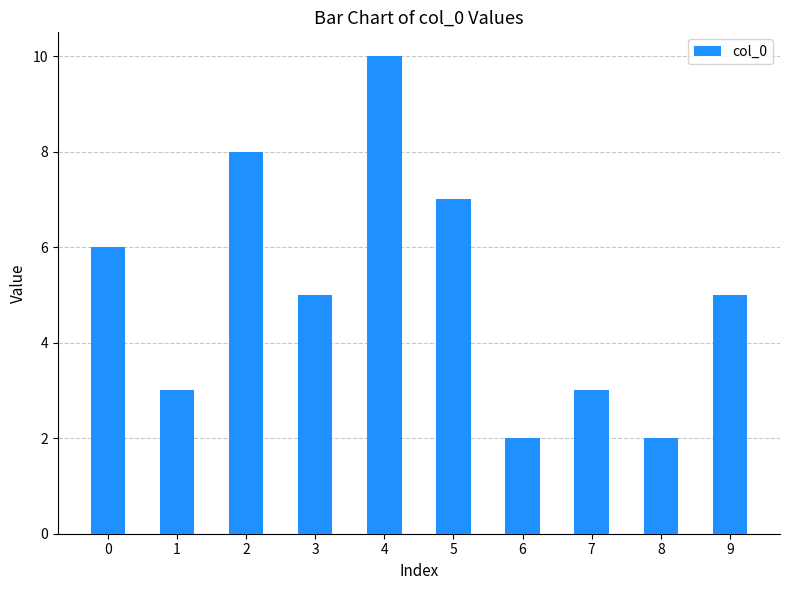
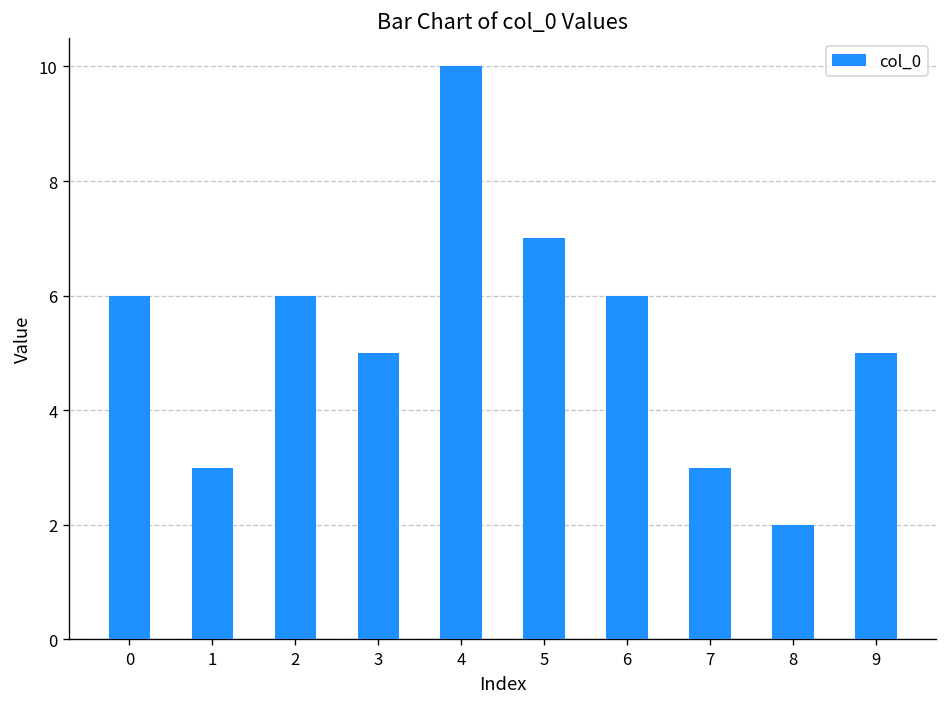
  {
    "0": 6,
    "1": 3,
-   "2": 8,
+   "2": 6,
    "3": 5,
    "4": 10,
    "5": 7,
-   "6": 2,
+   "6": 6,
    "7": 3,
    "8": 2,
    "9": 5
  }
